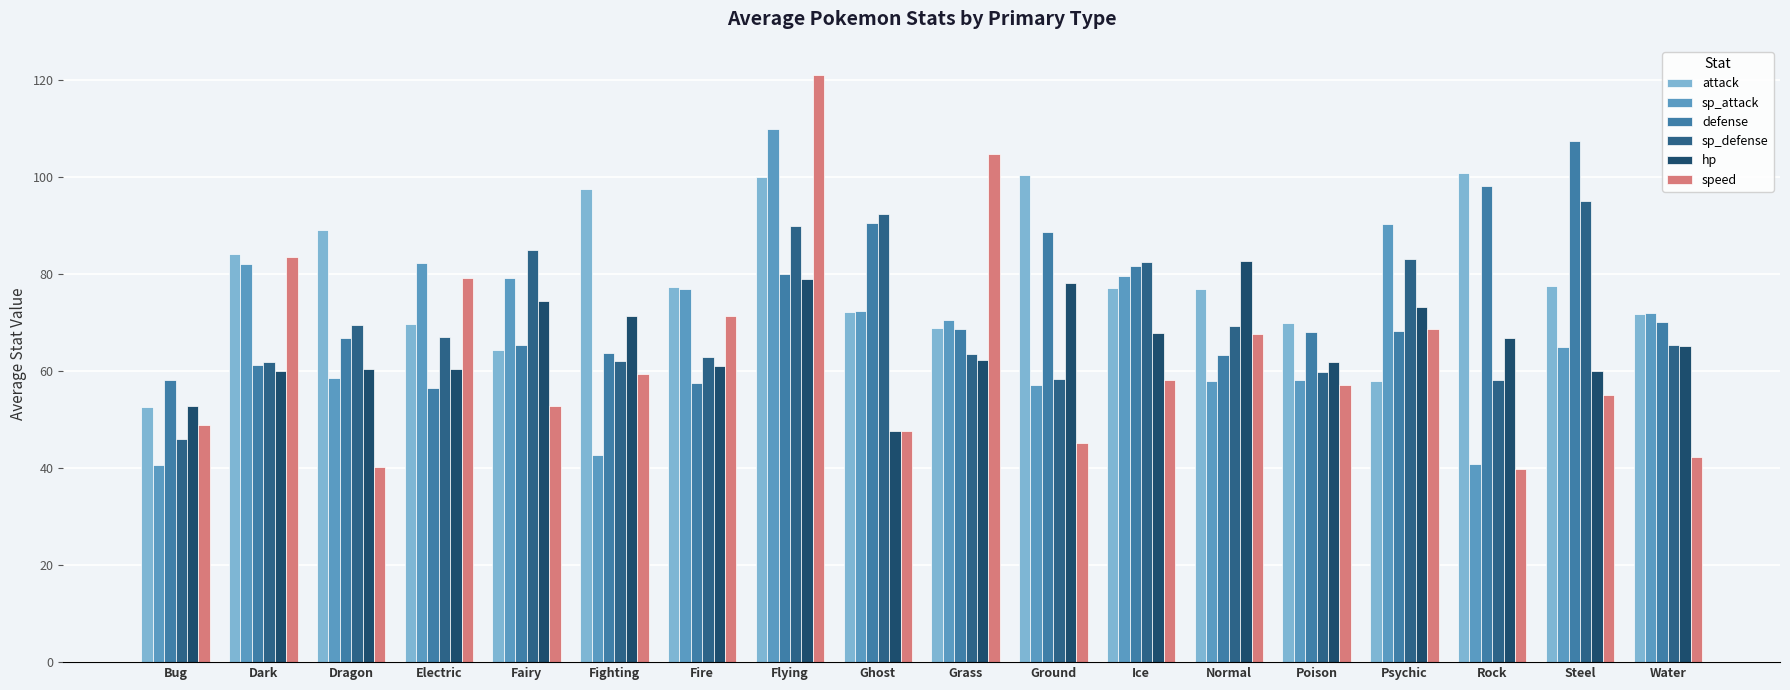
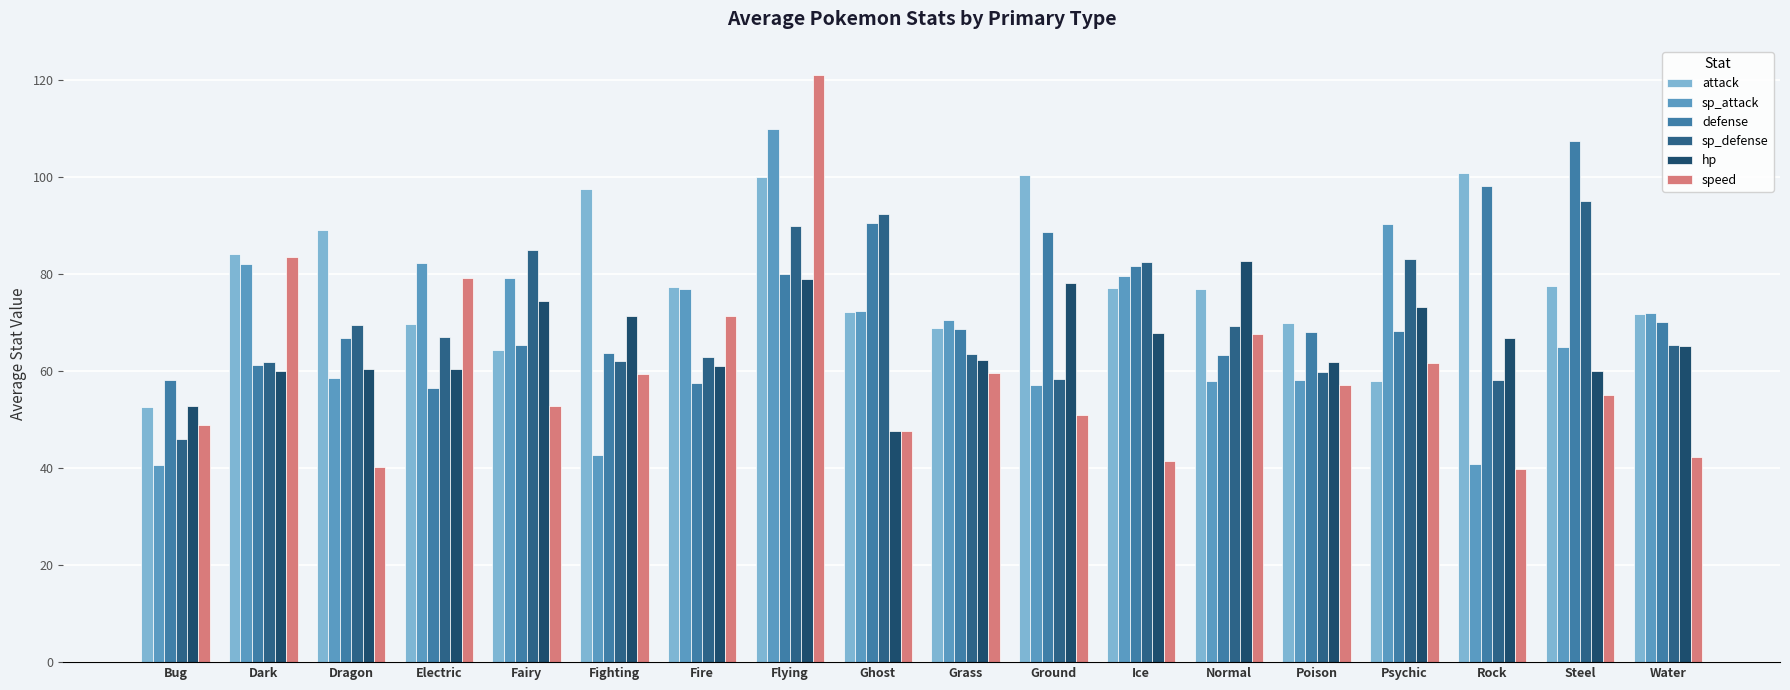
  {
    "speed": {
      "Bug": 49,
      "Dark": 84,
      "Dragon": 40,
      "Electric": 79,
      "Fairy": 53,
      "Fighting": 60,
      "Fire": 71,
      "Flying": 121,
      "Ghost": 48,
-     "Grass": 105,
-     "Ground": 45,
-     "Ice": 58,
+     "Grass": 60,
+     "Ground": 51,
+     "Ice": 41,
      "Normal": 68,
      "Poison": 57,
-     "Psychic": 69,
+     "Psychic": 62,
      "Rock": 40,
      "Steel": 55,
      "Water": 42
    }
  }
